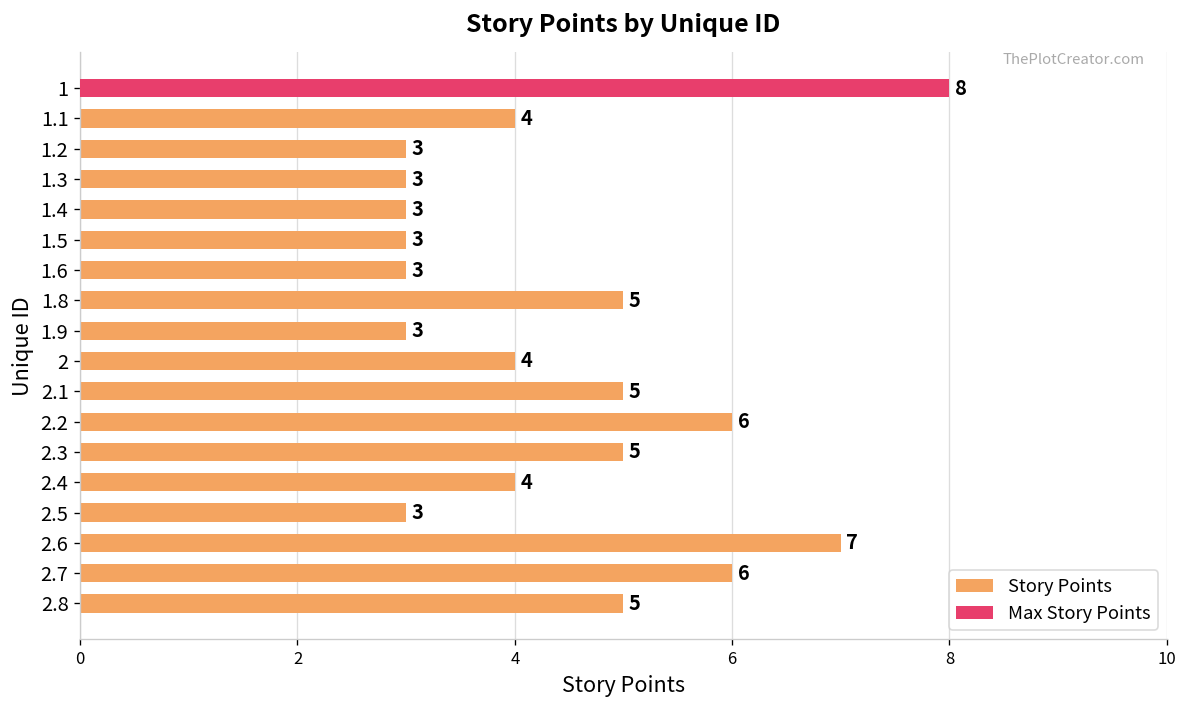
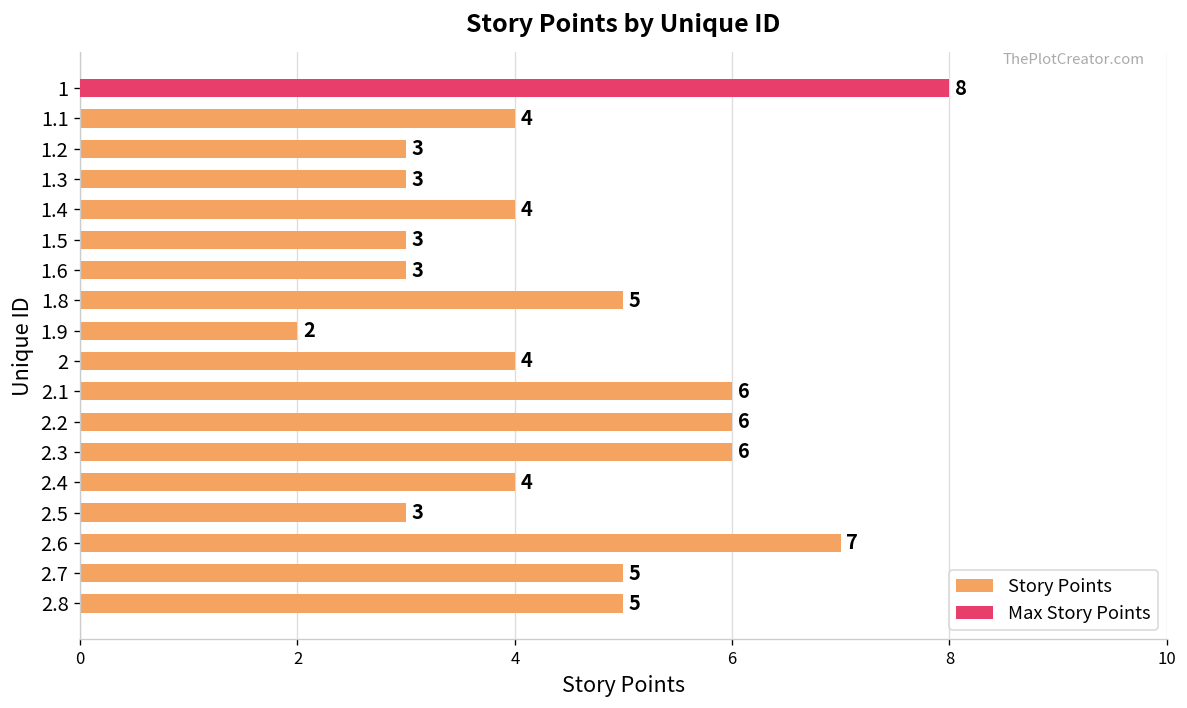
  {
    "Story Points": {
      "1": 8,
      "1.1": 4,
      "1.2": 3,
      "1.3": 3,
-     "1.4": 3,
+     "1.4": 4,
      "1.5": 3,
      "1.6": 3,
      "1.8": 5,
-     "1.9": 3,
+     "1.9": 2,
      "2": 4,
-     "2.1": 5,
+     "2.1": 6,
      "2.2": 6,
-     "2.3": 5,
+     "2.3": 6,
      "2.4": 4,
      "2.5": 3,
      "2.6": 7,
-     "2.7": 6,
+     "2.7": 5,
      "2.8": 5
    },
    "Max Story Points": {
      "1": 8
    }
  }
